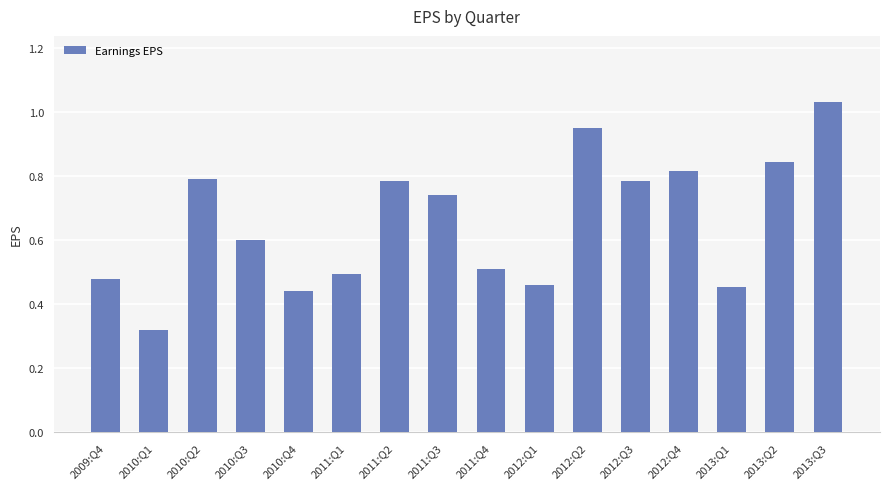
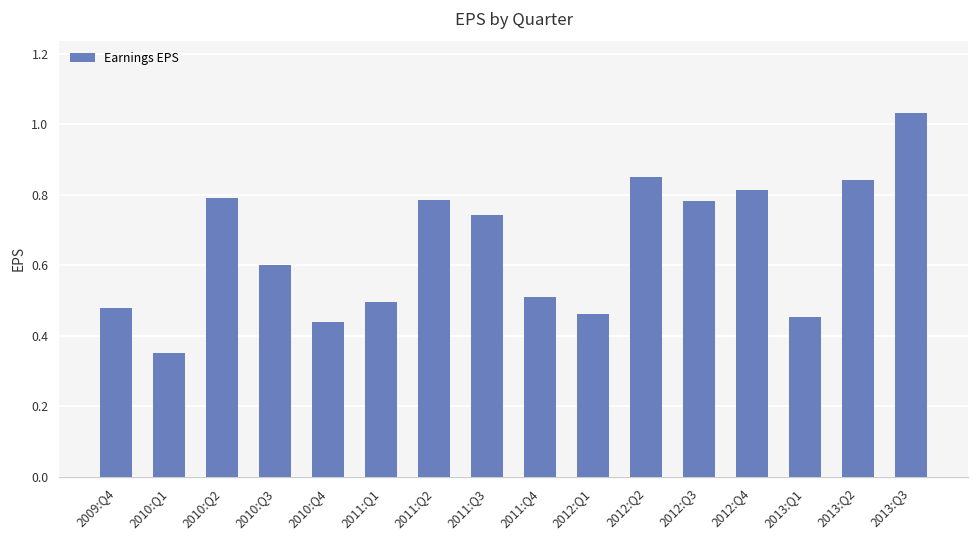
  {
    "2009:Q4": 0.48,
-   "2010:Q1": 0.32,
+   "2010:Q1": 0.35,
    "2010:Q2": 0.79,
    "2010:Q3": 0.60,
    "2010:Q4": 0.44,
    "2011:Q1": 0.49,
    "2011:Q2": 0.79,
    "2011:Q3": 0.74,
    "2011:Q4": 0.51,
    "2012:Q1": 0.46,
-   "2012:Q2": 0.95,
+   "2012:Q2": 0.85,
    "2012:Q3": 0.78,
    "2012:Q4": 0.81,
    "2013:Q1": 0.45,
    "2013:Q2": 0.84,
    "2013:Q3": 1.03
  }
